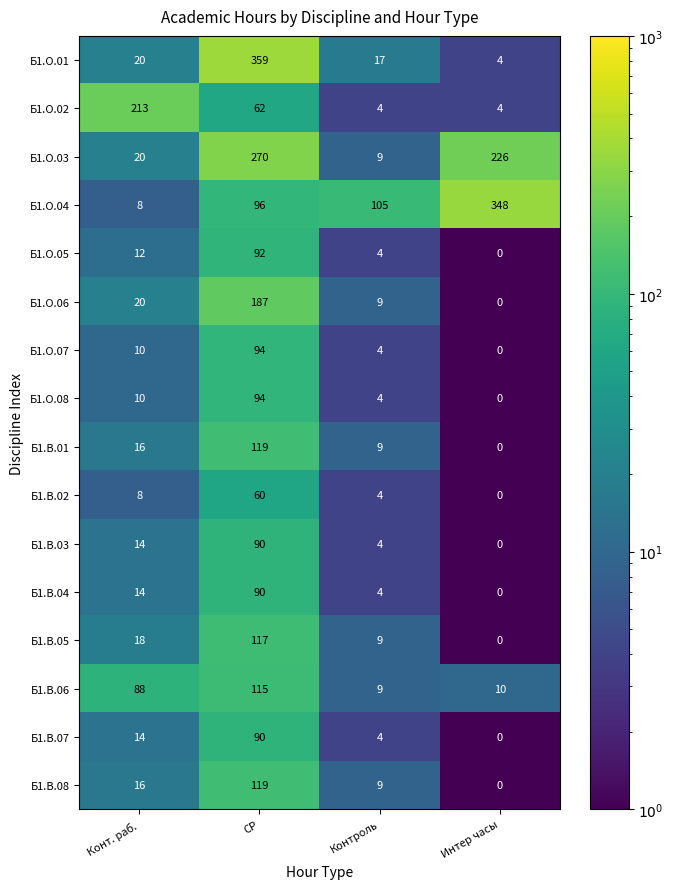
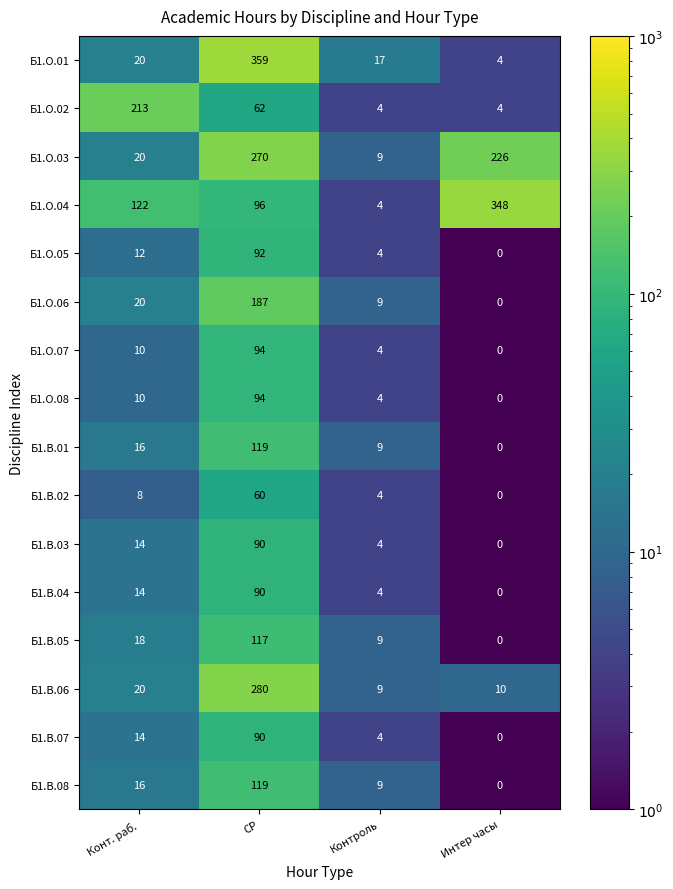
  {
    "Б1.О.01": {
      "Конт. раб.": 20,
      "СР": 359,
      "Контроль": 17,
      "Интер часы": 4
    },
    "Б1.О.02": {
      "Конт. раб.": 213,
      "СР": 62,
      "Контроль": 4,
      "Интер часы": 4
    },
    "Б1.О.03": {
      "Конт. раб.": 20,
      "СР": 270,
      "Контроль": 9,
      "Интер часы": 226
    },
    "Б1.О.04": {
-     "Конт. раб.": 8,
+     "Конт. раб.": 122,
      "СР": 96,
-     "Контроль": 105,
+     "Контроль": 4,
      "Интер часы": 348
    },
    "Б1.О.05": {
      "Конт. раб.": 12,
      "СР": 92,
      "Контроль": 4,
      "Интер часы": 0
    },
    "Б1.О.06": {
      "Конт. раб.": 20,
      "СР": 187,
      "Контроль": 9,
      "Интер часы": 0
    },
    "Б1.О.07": {
      "Конт. раб.": 10,
      "СР": 94,
      "Контроль": 4,
      "Интер часы": 0
    },
    "Б1.О.08": {
      "Конт. раб.": 10,
      "СР": 94,
      "Контроль": 4,
      "Интер часы": 0
    },
    "Б1.В.01": {
      "Конт. раб.": 16,
      "СР": 119,
      "Контроль": 9,
      "Интер часы": 0
    },
    "Б1.В.02": {
      "Конт. раб.": 8,
      "СР": 60,
      "Контроль": 4,
      "Интер часы": 0
    },
    "Б1.В.03": {
      "Конт. раб.": 14,
      "СР": 90,
      "Контроль": 4,
      "Интер часы": 0
    },
    "Б1.В.04": {
      "Конт. раб.": 14,
      "СР": 90,
      "Контроль": 4,
      "Интер часы": 0
    },
    "Б1.В.05": {
      "Конт. раб.": 18,
      "СР": 117,
      "Контроль": 9,
      "Интер часы": 0
    },
    "Б1.В.06": {
-     "Конт. раб.": 88,
-     "СР": 115,
+     "Конт. раб.": 20,
+     "СР": 280,
      "Контроль": 9,
      "Интер часы": 10
    },
    "Б1.В.07": {
      "Конт. раб.": 14,
      "СР": 90,
      "Контроль": 4,
      "Интер часы": 0
    },
    "Б1.В.08": {
      "Конт. раб.": 16,
      "СР": 119,
      "Контроль": 9,
      "Интер часы": 0
    }
  }
